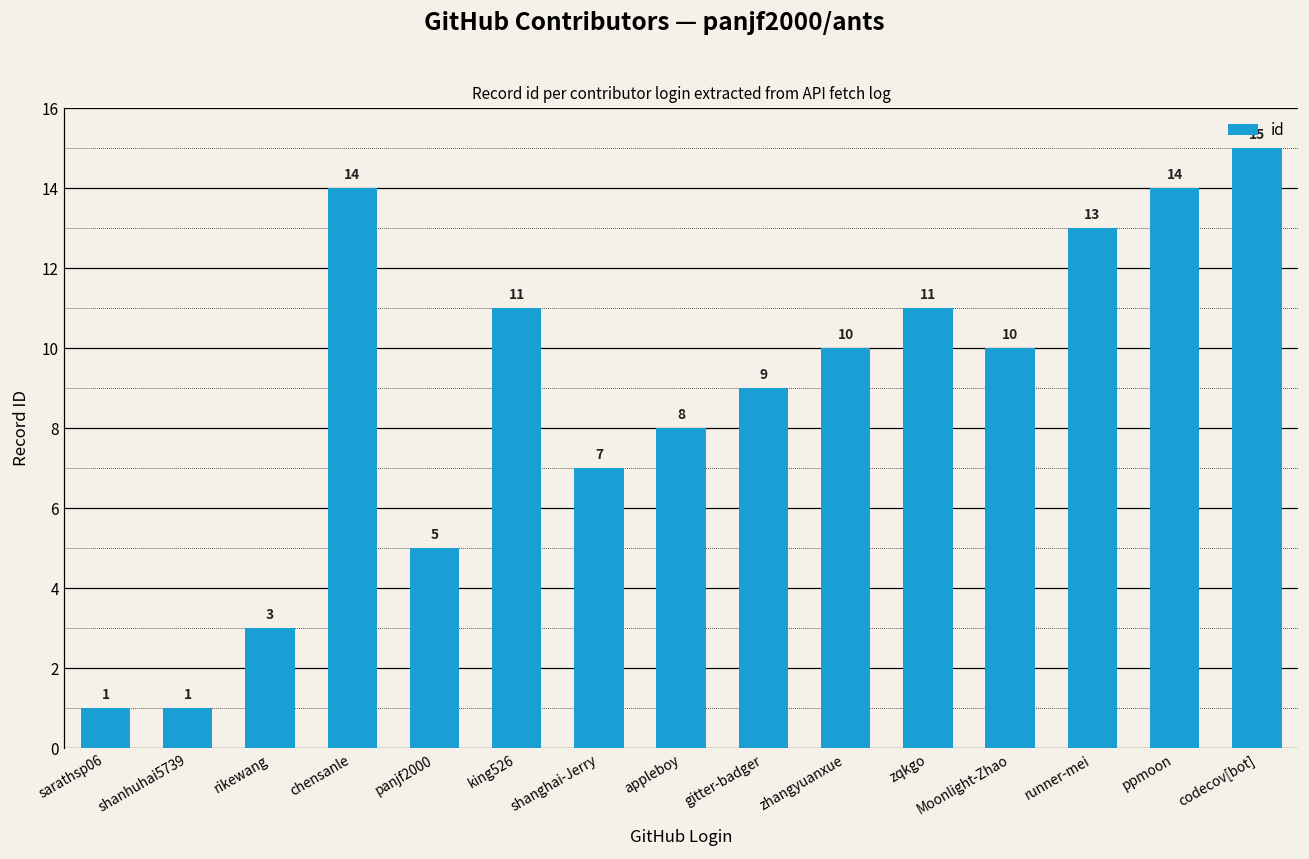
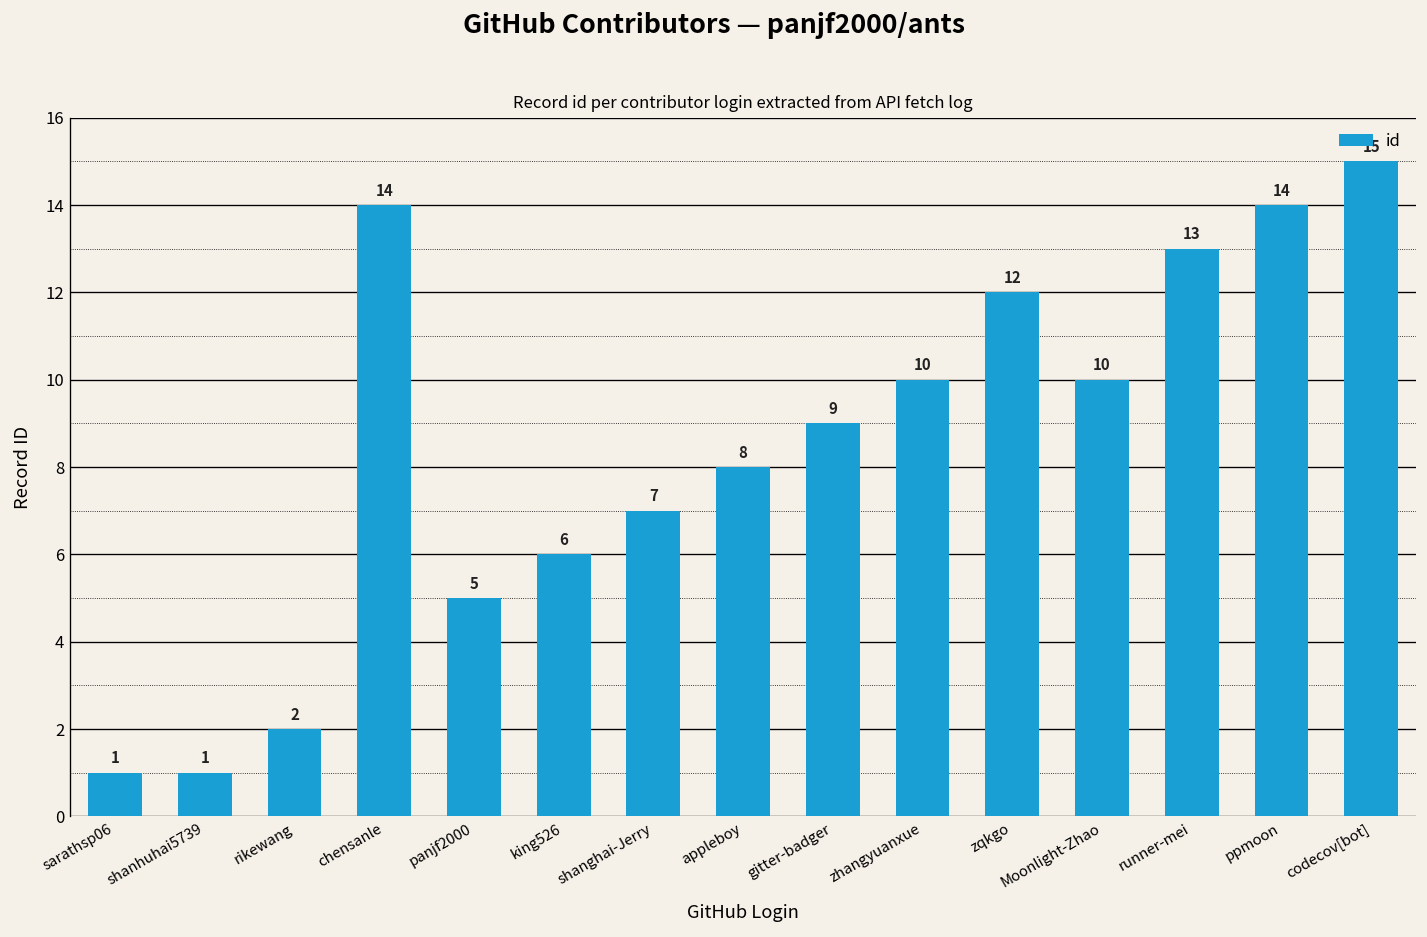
  {
    "sarathsp06": 1,
    "shanhuhai5739": 1,
-   "rikewang": 3,
+   "rikewang": 2,
    "chensanle": 14,
    "panjf2000": 5,
-   "king526": 11,
+   "king526": 6,
    "shanghai-Jerry": 7,
    "appleboy": 8,
    "gitter-badger": 9,
    "zhangyuanxue": 10,
-   "zqkgo": 11,
+   "zqkgo": 12,
    "Moonlight-Zhao": 10,
    "runner-mei": 13,
    "ppmoon": 14,
    "codecov[bot]": 15
  }
